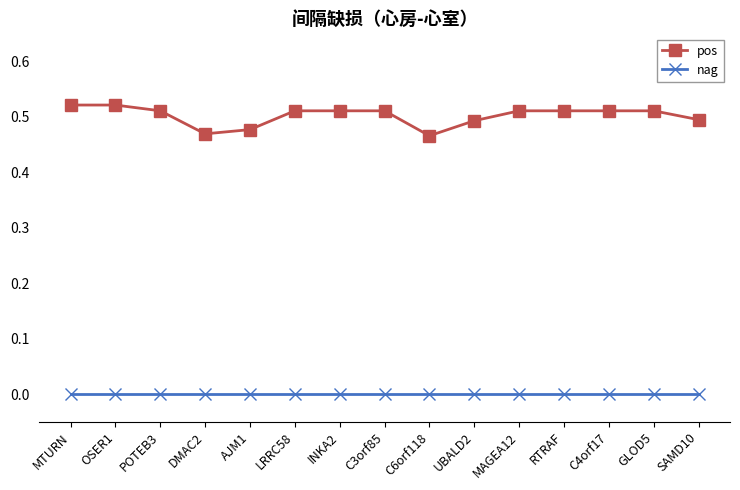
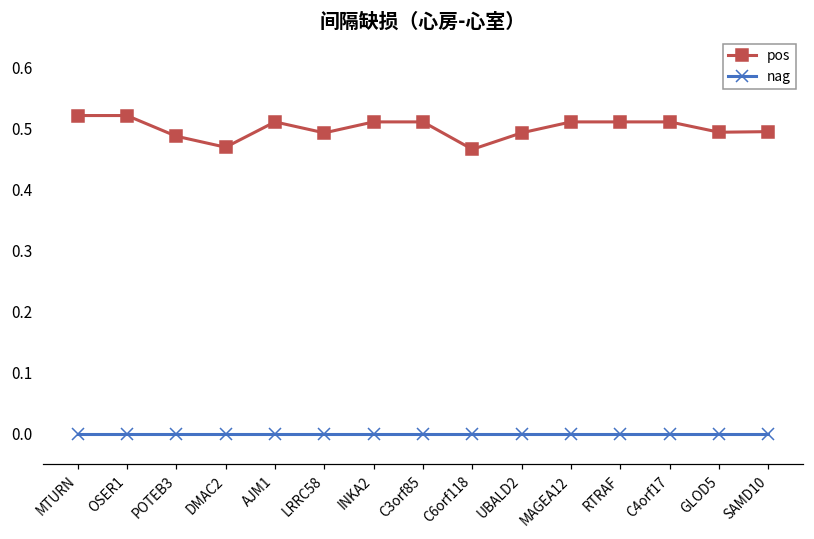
  {
    "pos": {
      "MTURN": 0.52,
      "OSER1": 0.52,
-     "POTEB3": 0.51,
+     "POTEB3": 0.49,
      "DMAC2": 0.47,
-     "AJM1": 0.48,
-     "LRRC58": 0.51,
+     "AJM1": 0.51,
+     "LRRC58": 0.49,
      "INKA2": 0.51,
      "C3orf85": 0.51,
      "C6orf118": 0.47,
      "UBALD2": 0.49,
      "MAGEA12": 0.51,
      "RTRAF": 0.51,
      "C4orf17": 0.51,
-     "GLOD5": 0.51,
+     "GLOD5": 0.49,
      "SAMD10": 0.49
    },
    "nag": {
      "MTURN": 0.00,
      "OSER1": 0.00,
      "POTEB3": 0.00,
      "DMAC2": 0.00,
      "AJM1": 0.00,
      "LRRC58": 0.00,
      "INKA2": 0.00,
      "C3orf85": 0.00,
      "C6orf118": 0.00,
      "UBALD2": 0.00,
      "MAGEA12": 0.00,
      "RTRAF": 0.00,
      "C4orf17": 0.00,
      "GLOD5": 0.00,
      "SAMD10": 0.00
    }
  }
